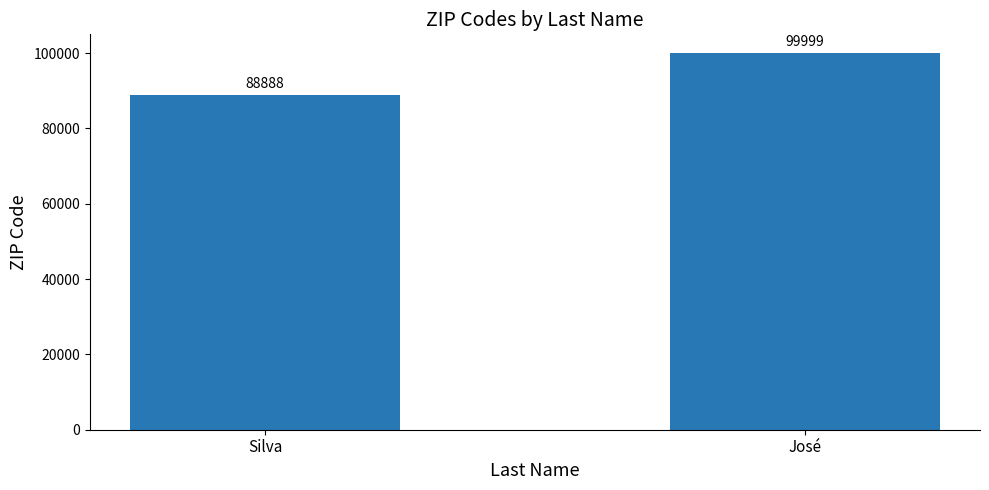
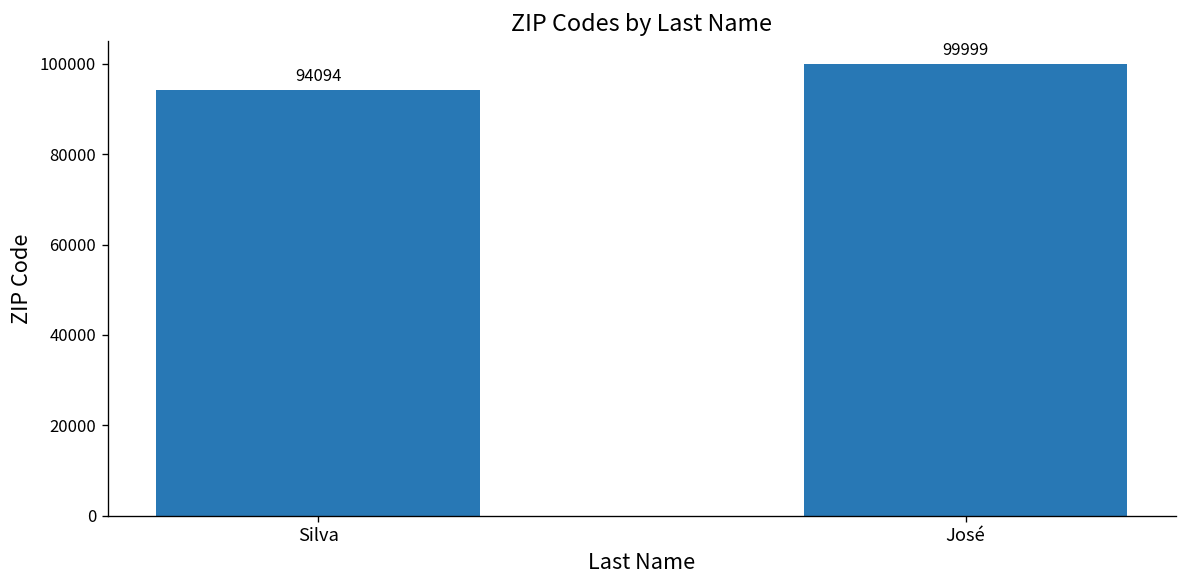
  {
-   "Silva": 88888,
+   "Silva": 94094,
    "José": 99999
  }
